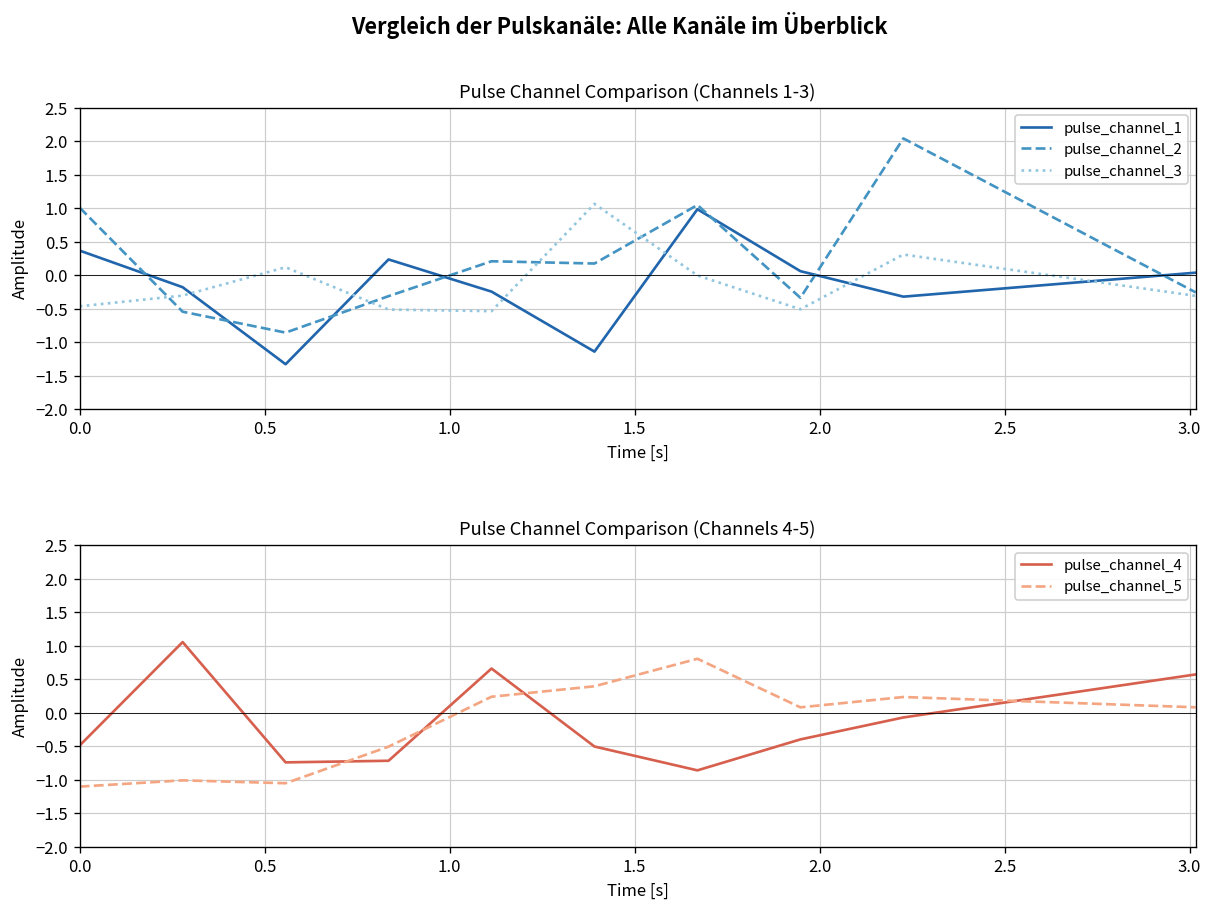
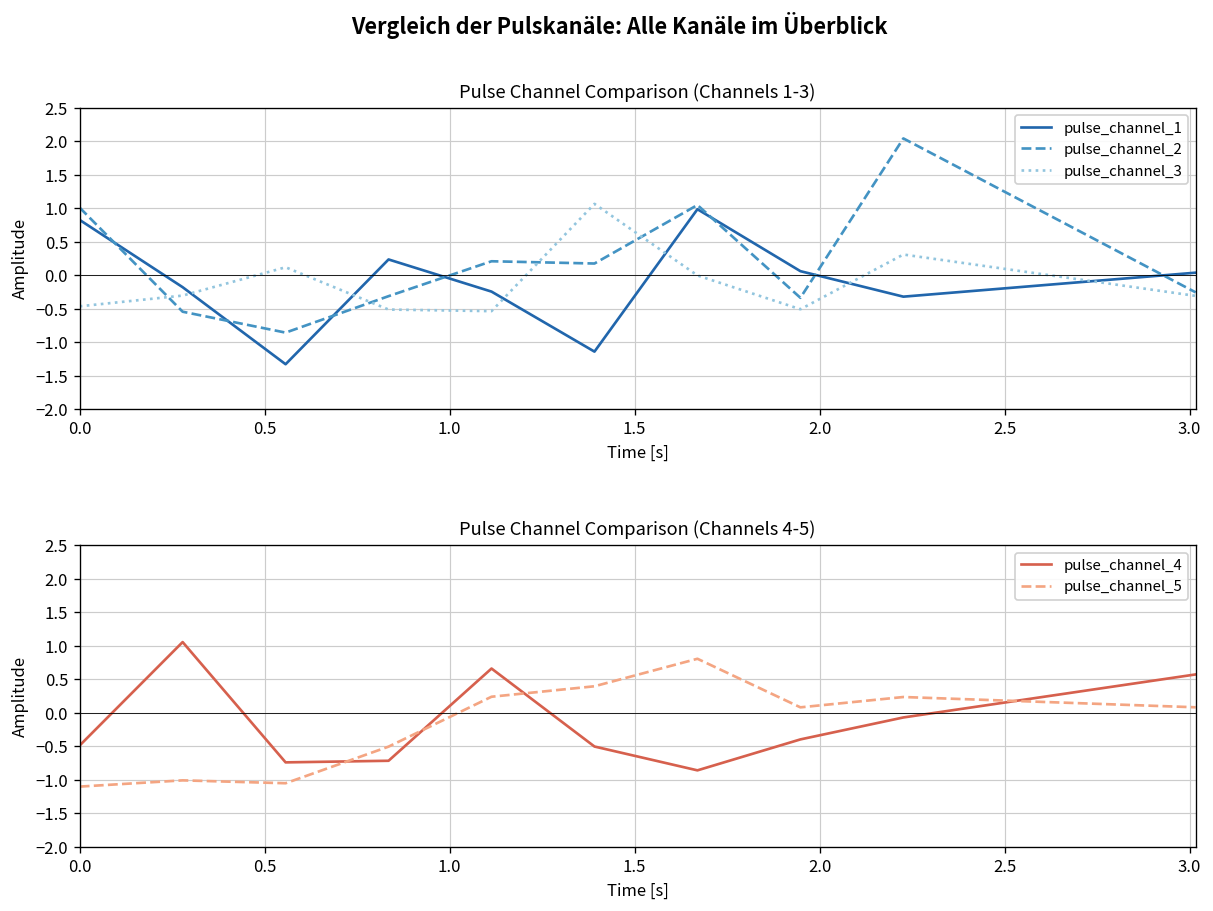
  {
    "Pulse Channel Comparison (Channels 1-3)": {
      "pulse_channel_1": {
-       "0.0": 0.4
+       "0.0": 0.8
      },
      "pulse_channel_2": {
        "0.0": 1.0
      },
      "pulse_channel_3": {
        "0.0": -0.5
      }
    },
    "Pulse Channel Comparison (Channels 4-5)": {
      "pulse_channel_4": {
        "0.0": -0.5
      },
      "pulse_channel_5": {
        "0.0": -1.1
      }
    }
  }
